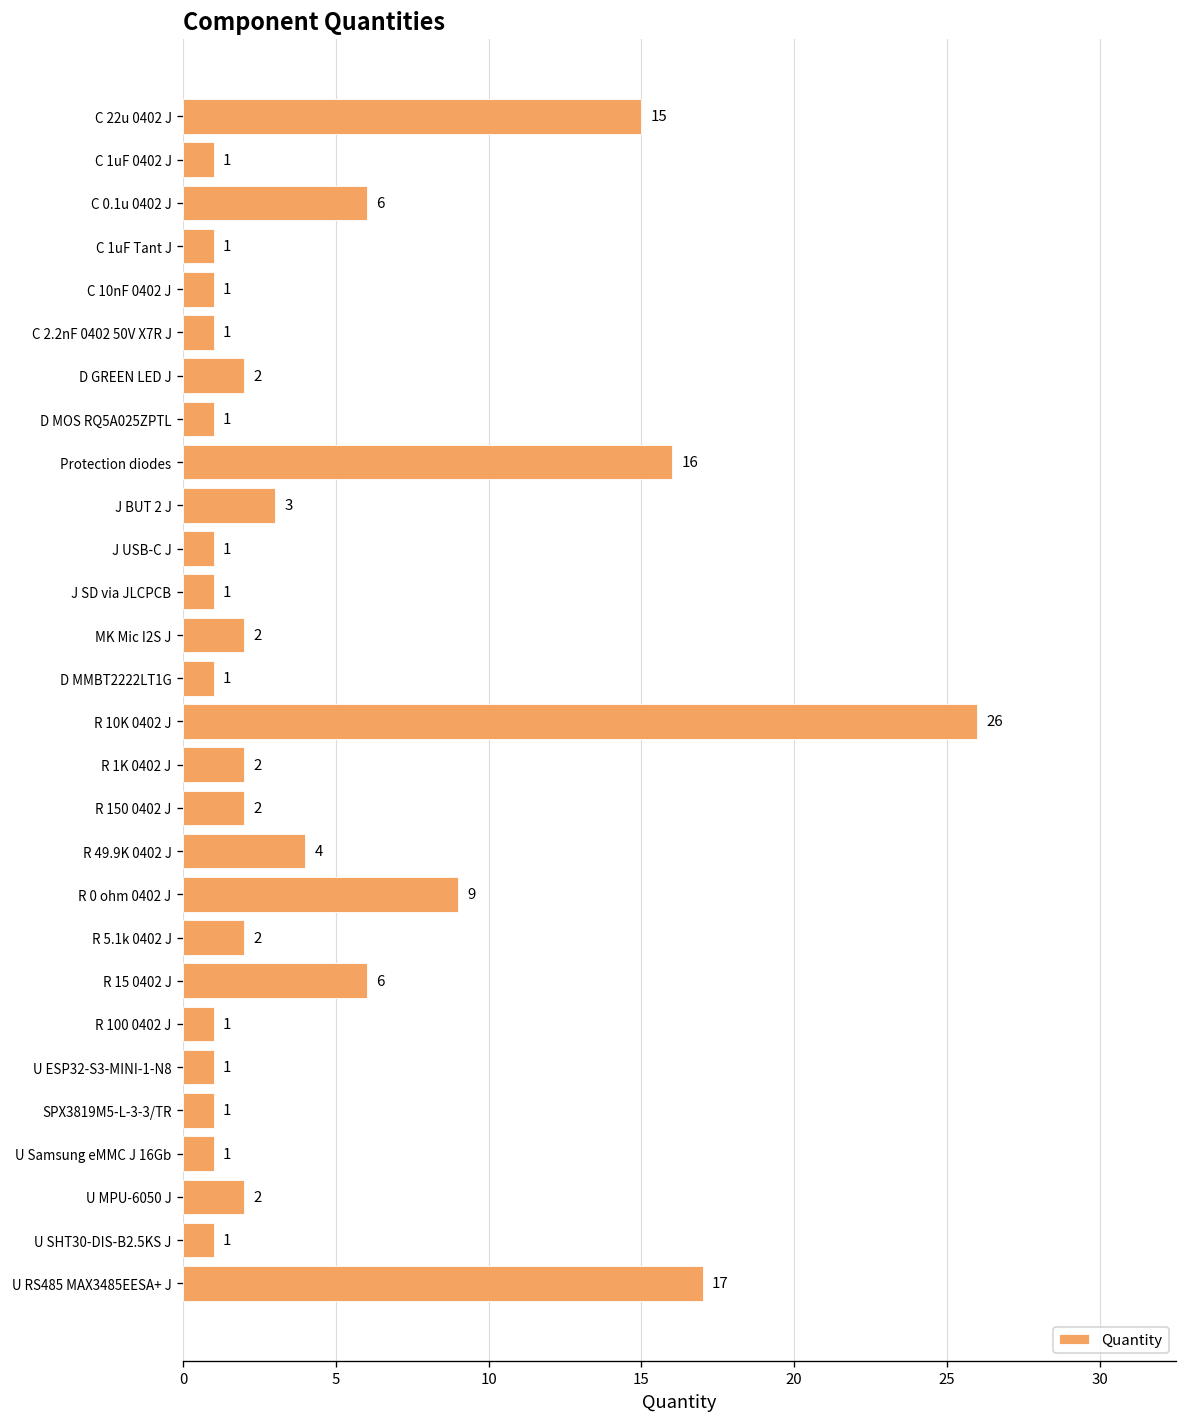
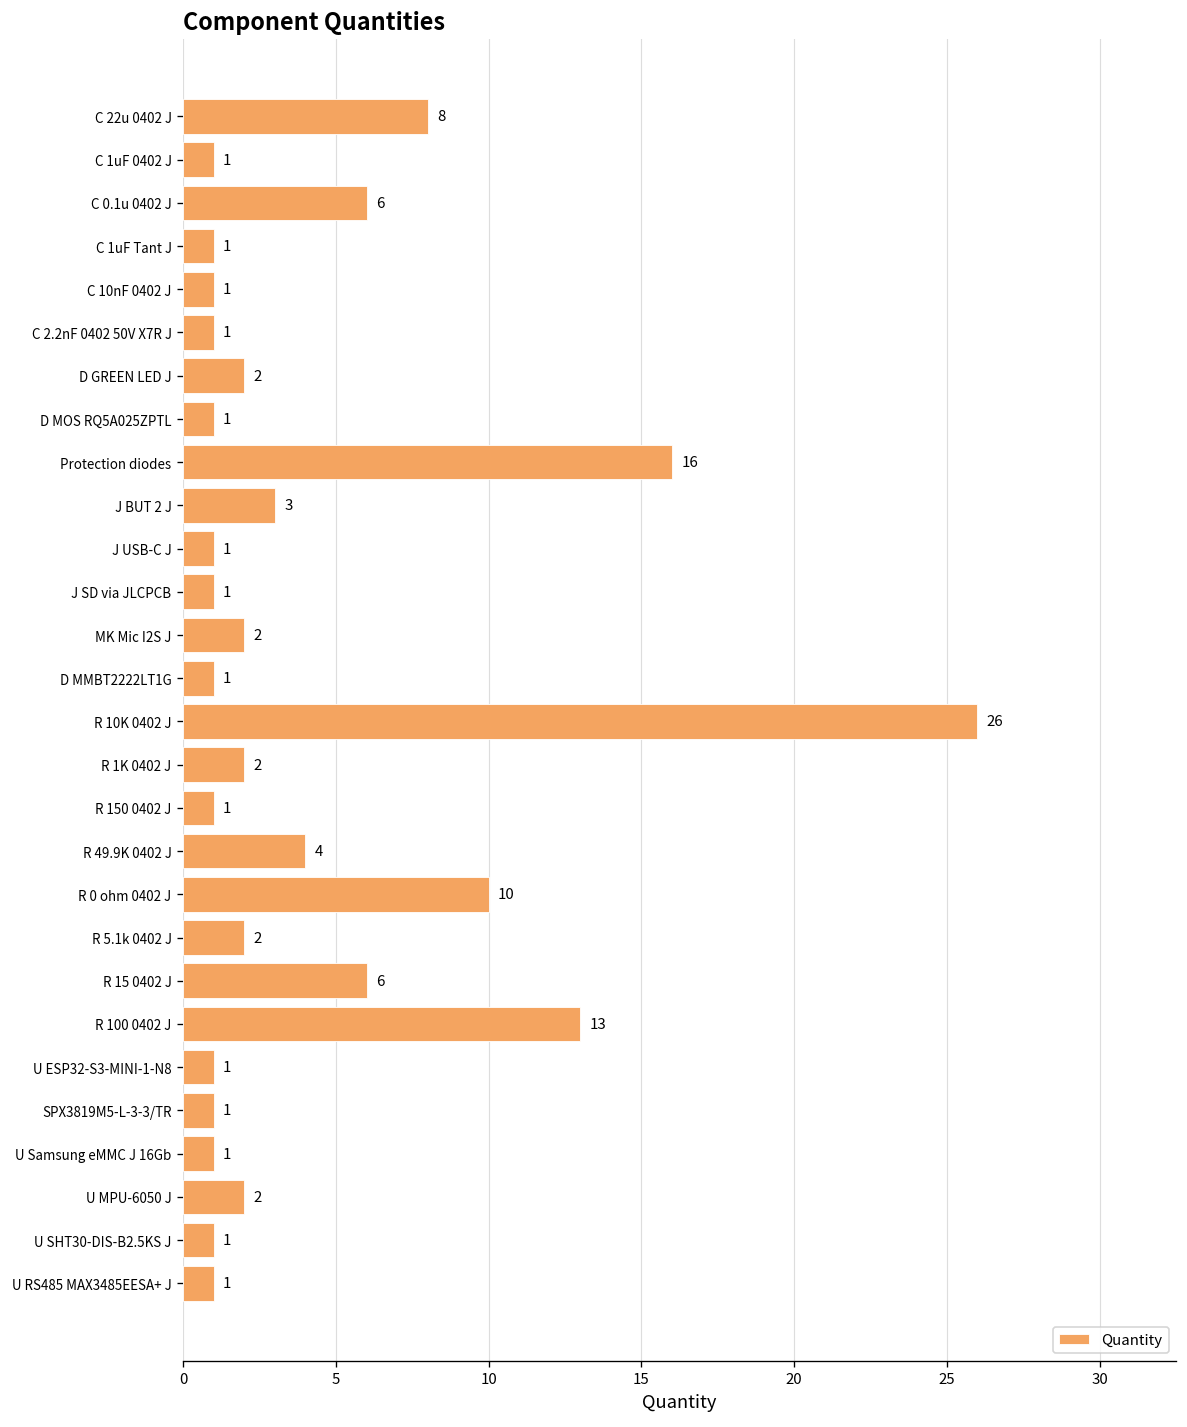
  {
-   "C 22u 0402 J": 15,
+   "C 22u 0402 J": 8,
    "C 1uF 0402 J": 1,
    "C 0.1u 0402 J": 6,
    "C 1uF Tant J": 1,
    "C 10nF 0402 J": 1,
    "C 2.2nF 0402 50V X7R J": 1,
    "D GREEN LED J": 2,
    "D MOS RQ5A025ZPTL": 1,
    "Protection diodes": 16,
    "J BUT 2 J": 3,
    "J USB-C J": 1,
    "J SD via JLCPCB": 1,
    "MK Mic I2S J": 2,
    "D MMBT2222LT1G": 1,
    "R 10K 0402 J": 26,
    "R 1K 0402 J": 2,
-   "R 150 0402 J": 2,
+   "R 150 0402 J": 1,
    "R 49.9K 0402 J": 4,
-   "R 0 ohm 0402 J": 9,
+   "R 0 ohm 0402 J": 10,
    "R 5.1k 0402 J": 2,
    "R 15 0402 J": 6,
-   "R 100 0402 J": 1,
+   "R 100 0402 J": 13,
    "U ESP32-S3-MINI-1-N8": 1,
    "SPX3819M5-L-3-3/TR": 1,
    "U Samsung eMMC J 16Gb": 1,
    "U MPU-6050 J": 2,
    "U SHT30-DIS-B2.5KS J": 1,
-   "U RS485 MAX3485EESA+ J": 17
+   "U RS485 MAX3485EESA+ J": 1
  }
